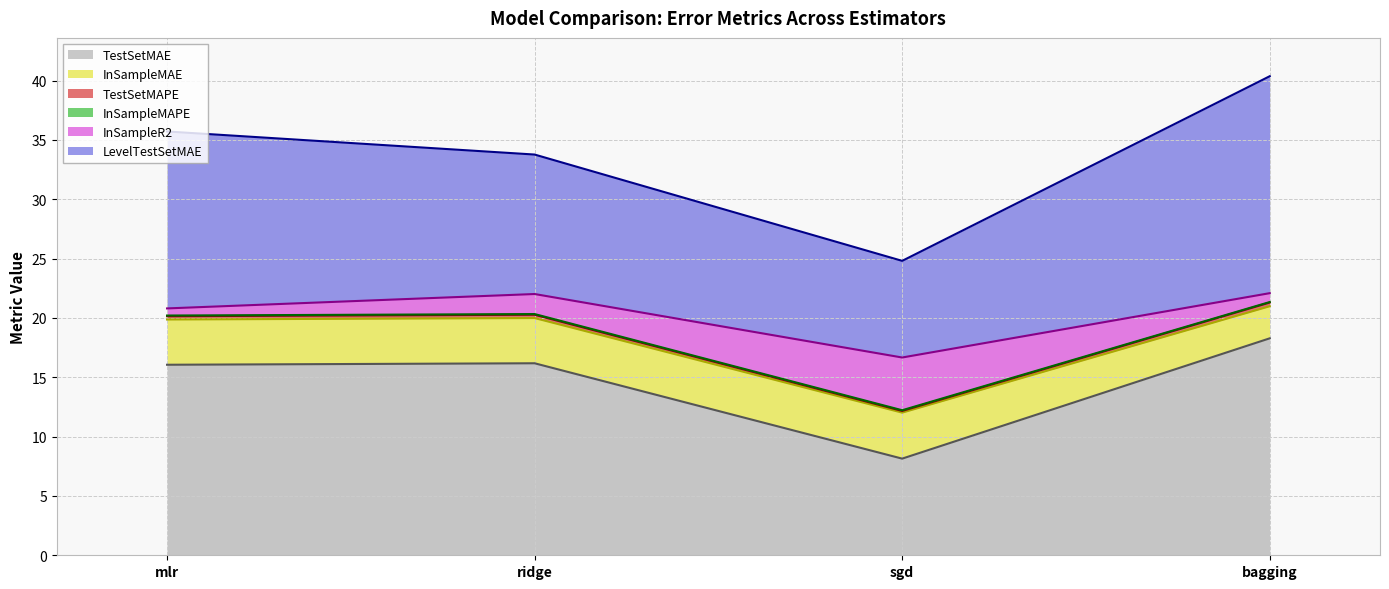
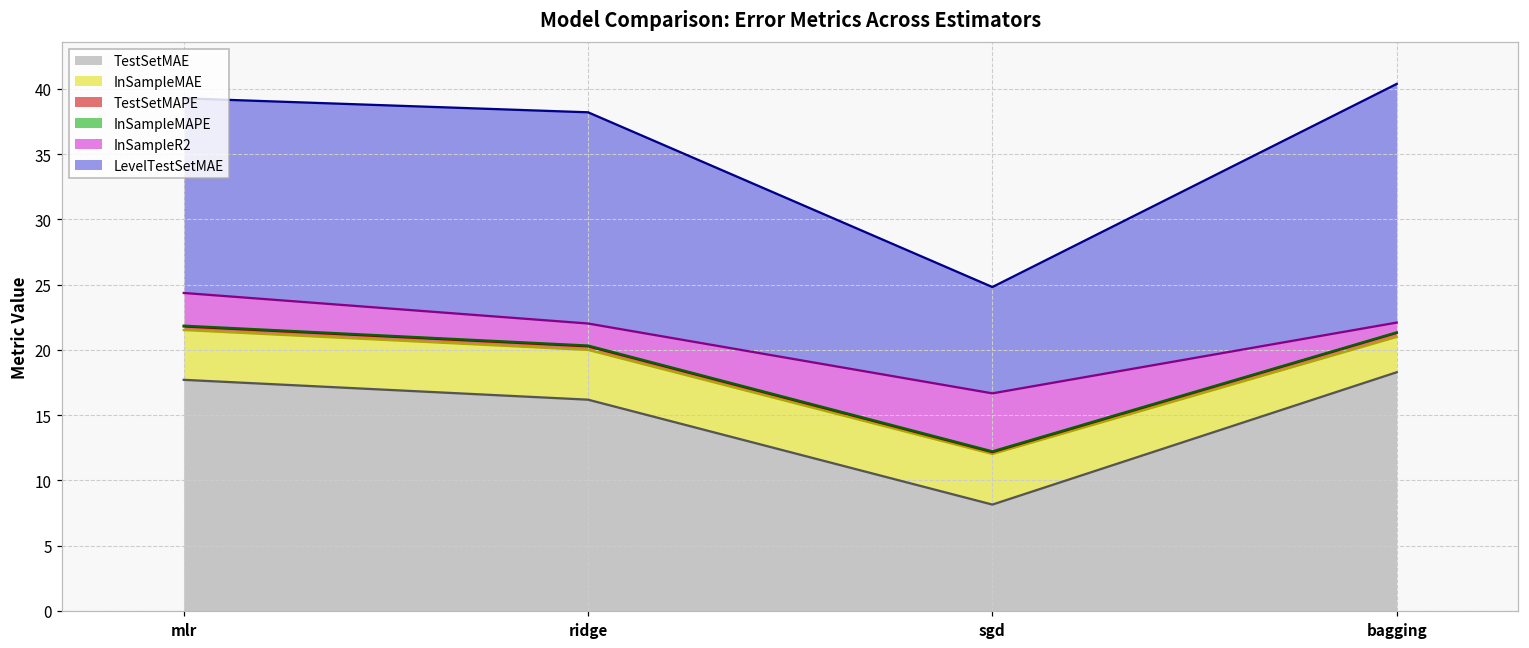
  {
    "TestSetMAE": {
-     "mlr": 16.1,
+     "mlr": 17.7,
      "ridge": 16.2,
      "sgd": 8.1,
      "bagging": 18.3
    },
    "InSampleMAE": {
      "mlr": 3.8,
      "ridge": 3.8,
      "bagging": 2.7
    },
    "InSampleR2": {
-     "mlr": 0.6,
+     "mlr": 2.5,
      "ridge": 1.7,
      "sgd": 4.4,
      "bagging": 0.7
    },
    "LevelTestSetMAE": {
-     "ridge": 11.8,
+     "ridge": 16.2,
      "sgd": 8.1,
      "bagging": 18.3
    }
  }
